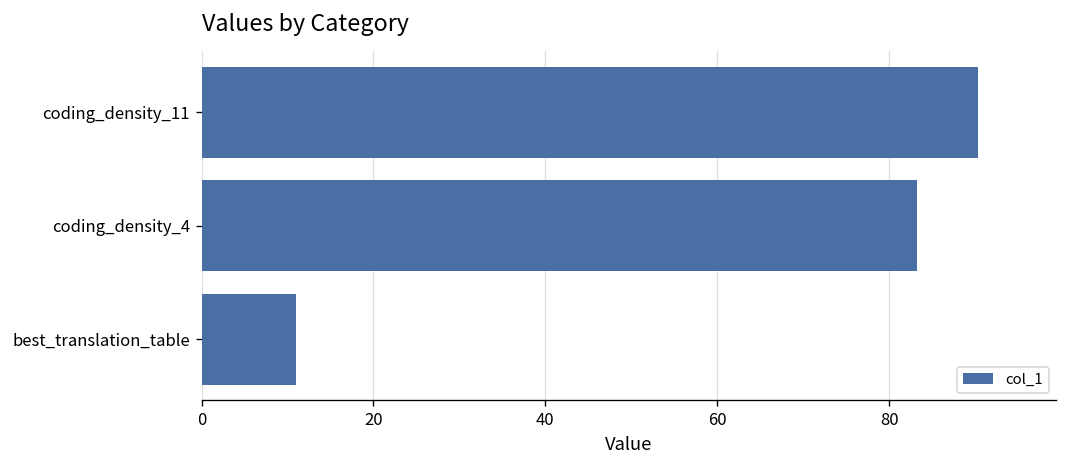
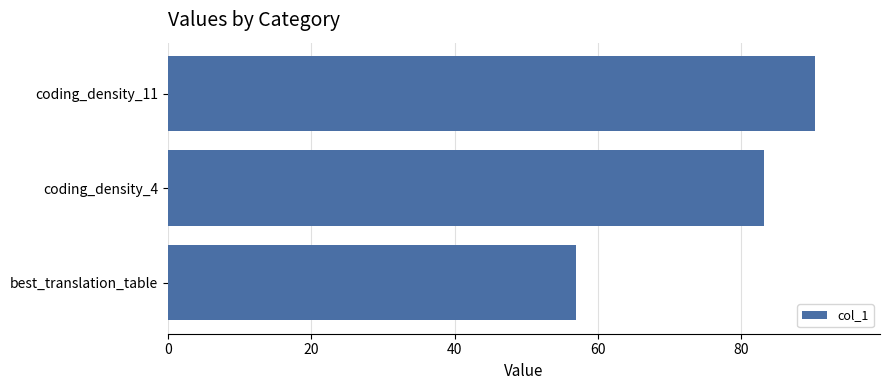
  {
    "coding_density_11": 90,
    "coding_density_4": 83,
-   "best_translation_table": 11
+   "best_translation_table": 57
  }
